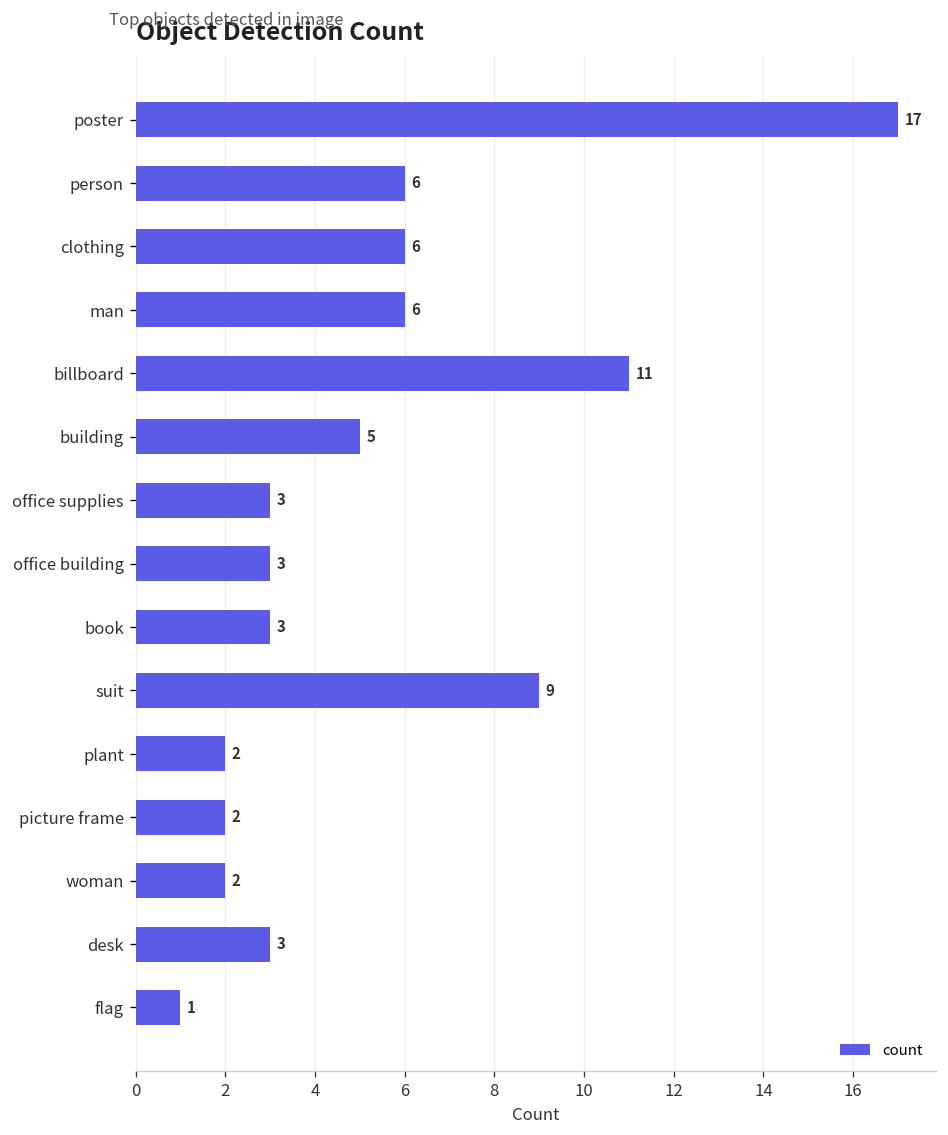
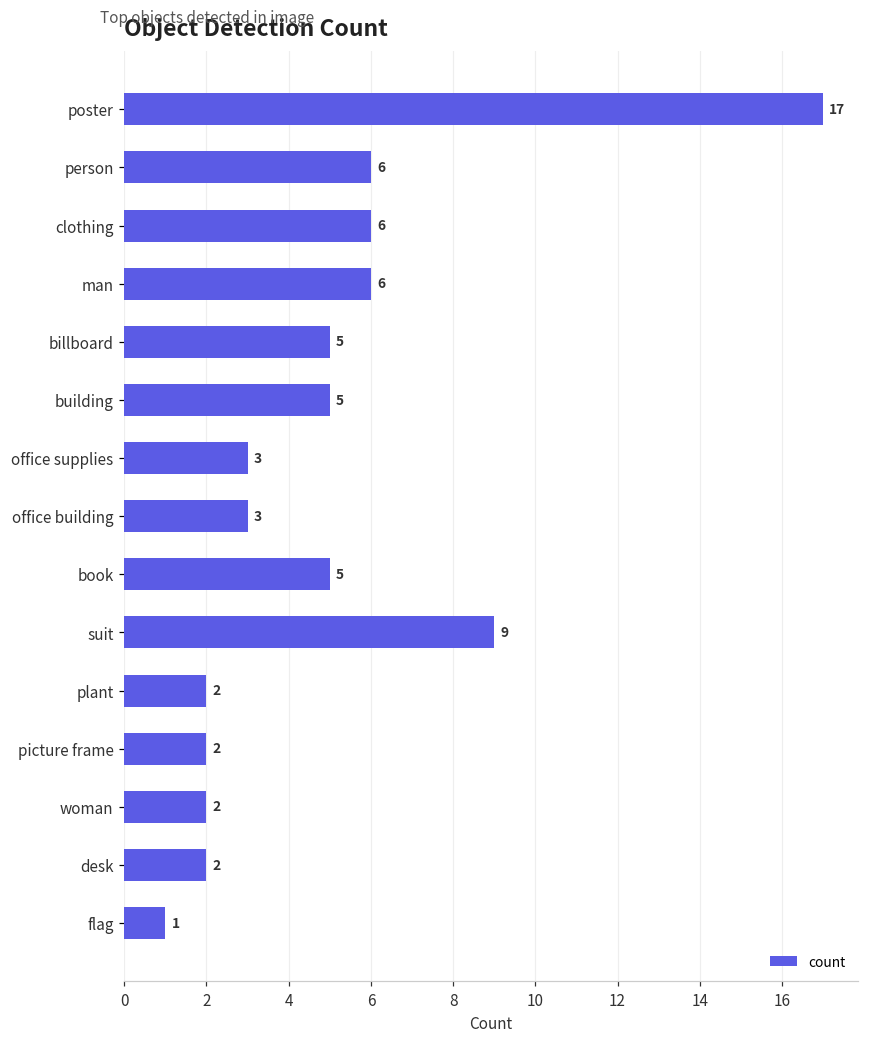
  {
    "poster": 17,
    "person": 6,
    "clothing": 6,
    "man": 6,
-   "billboard": 11,
+   "billboard": 5,
    "building": 5,
    "office supplies": 3,
    "office building": 3,
-   "book": 3,
+   "book": 5,
    "suit": 9,
    "plant": 2,
    "picture frame": 2,
    "woman": 2,
-   "desk": 3,
+   "desk": 2,
    "flag": 1
  }
